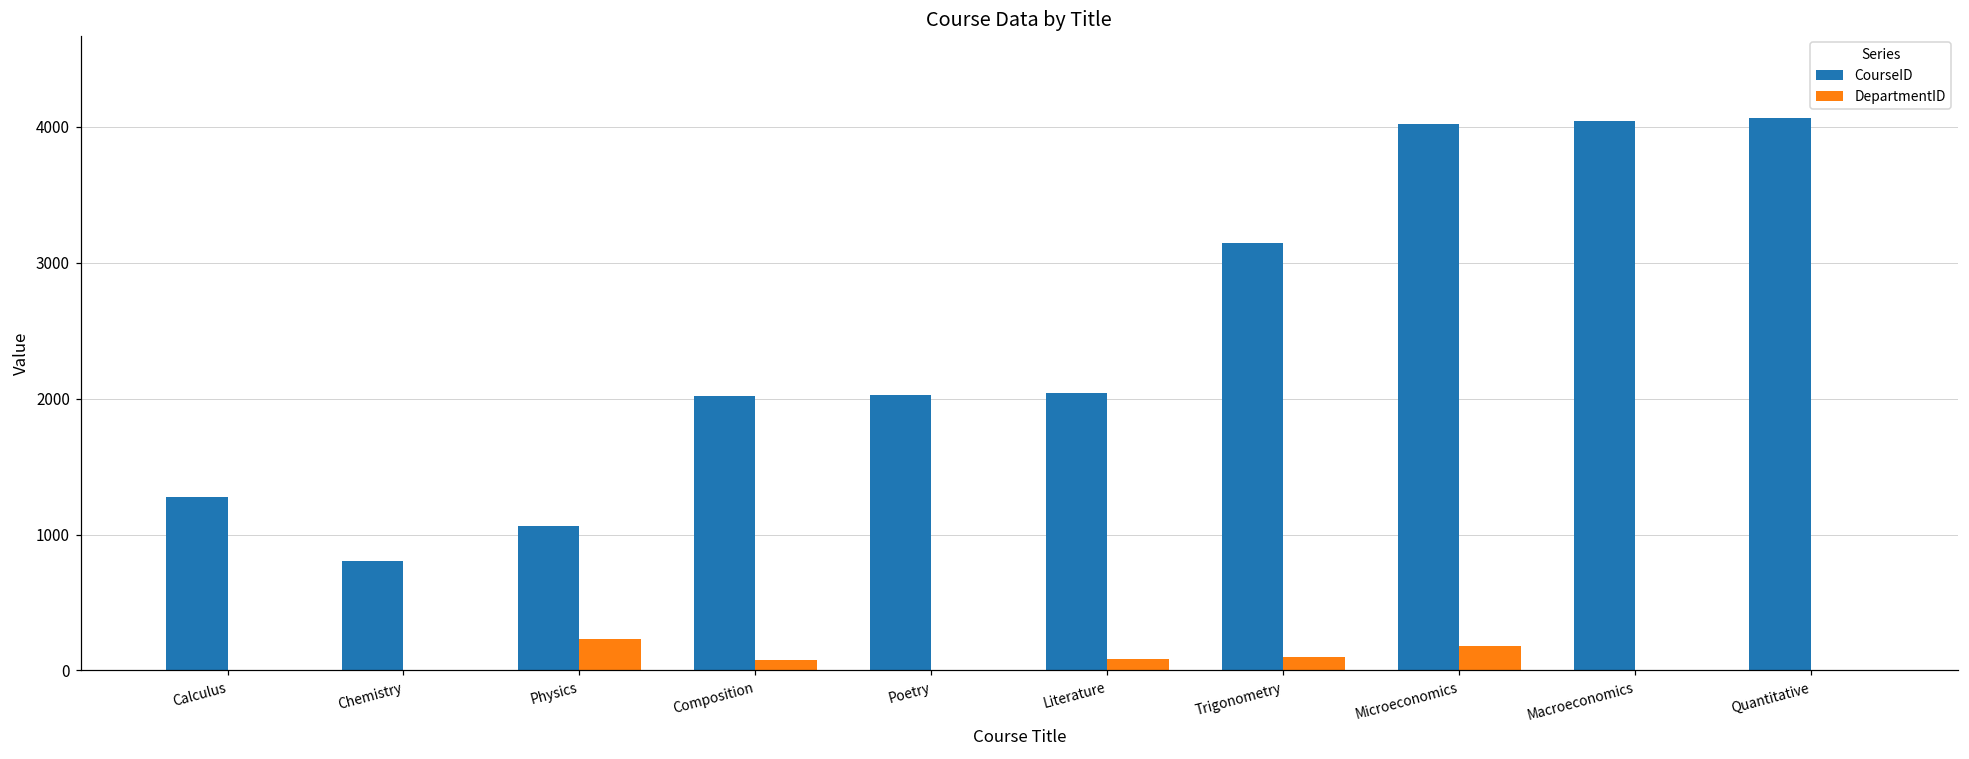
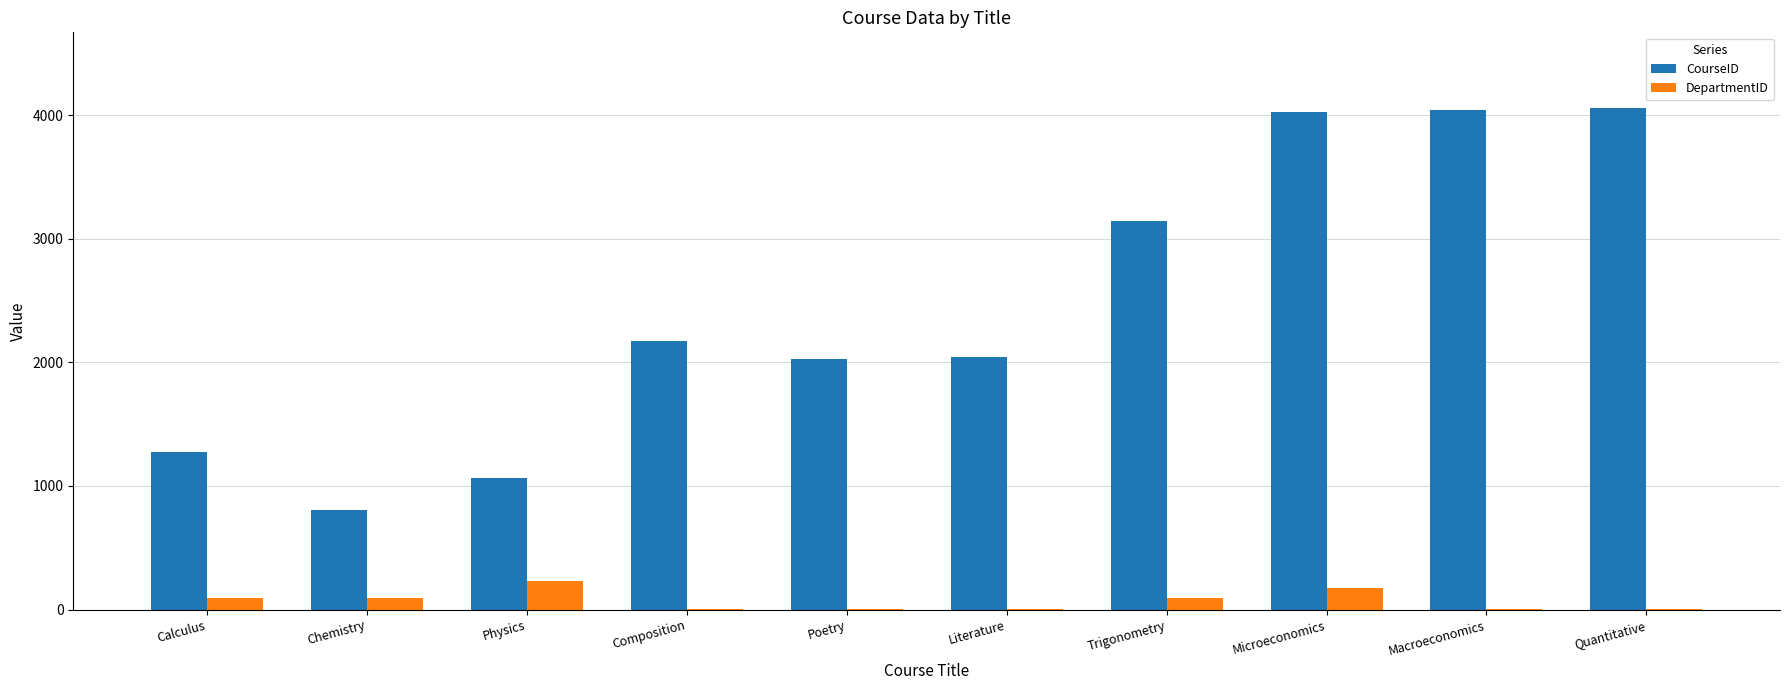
  {
    "CourseID": {
      "Calculus": 1270,
      "Chemistry": 810,
      "Physics": 1060,
-     "Composition": 2020,
+     "Composition": 2170,
      "Poetry": 2030,
      "Literature": 2040,
      "Trigonometry": 3140,
      "Microeconomics": 4020,
      "Macroeconomics": 4040,
      "Quantitative": 4060
    },
    "DepartmentID": {
-     "Calculus": 10,
-     "Chemistry": 0,
+     "Calculus": 100,
+     "Chemistry": 90,
      "Physics": 230,
-     "Composition": 80,
-     "Literature": 80,
+     "Composition": 0,
+     "Literature": 0,
      "Trigonometry": 100,
      "Microeconomics": 180
    }
  }
